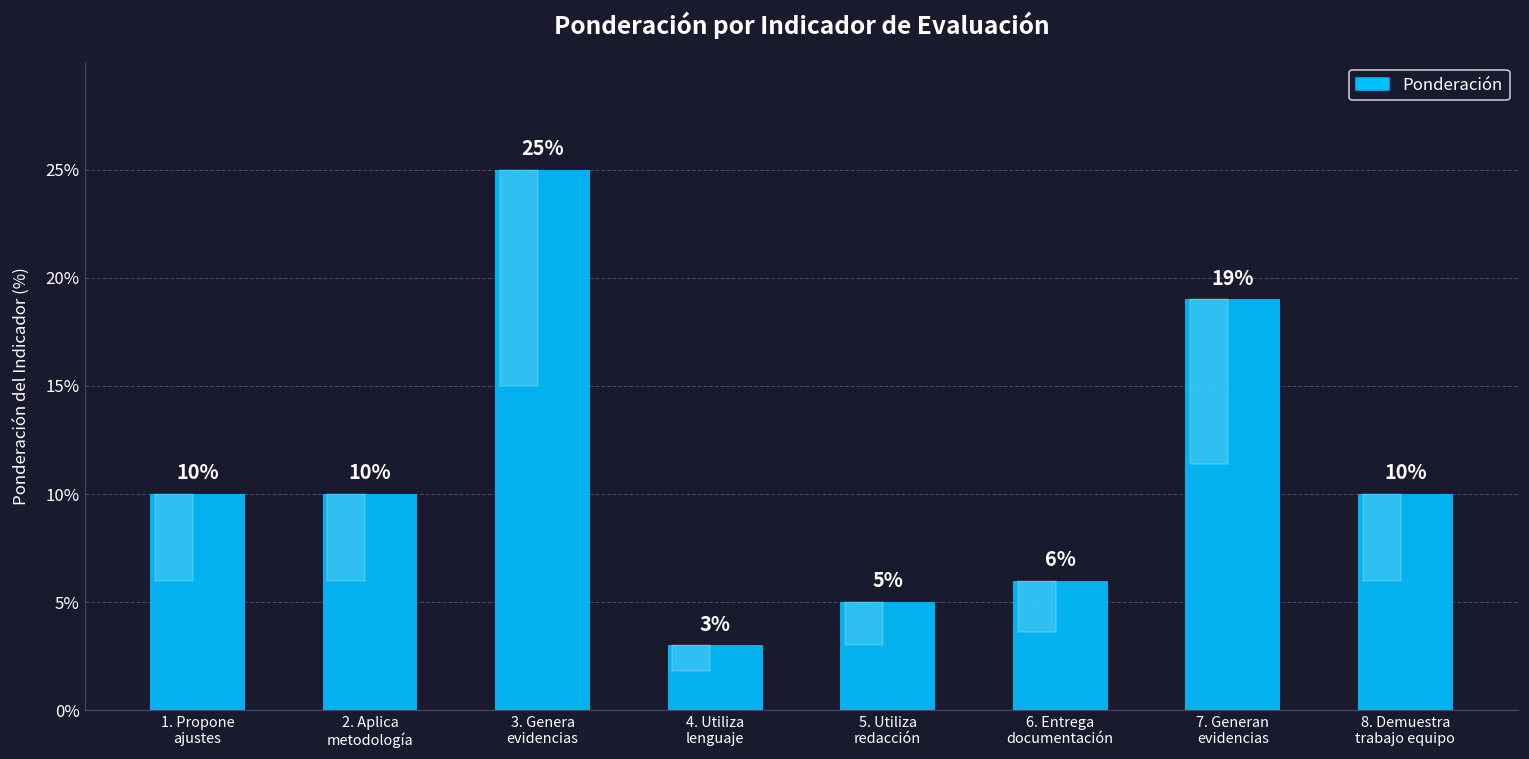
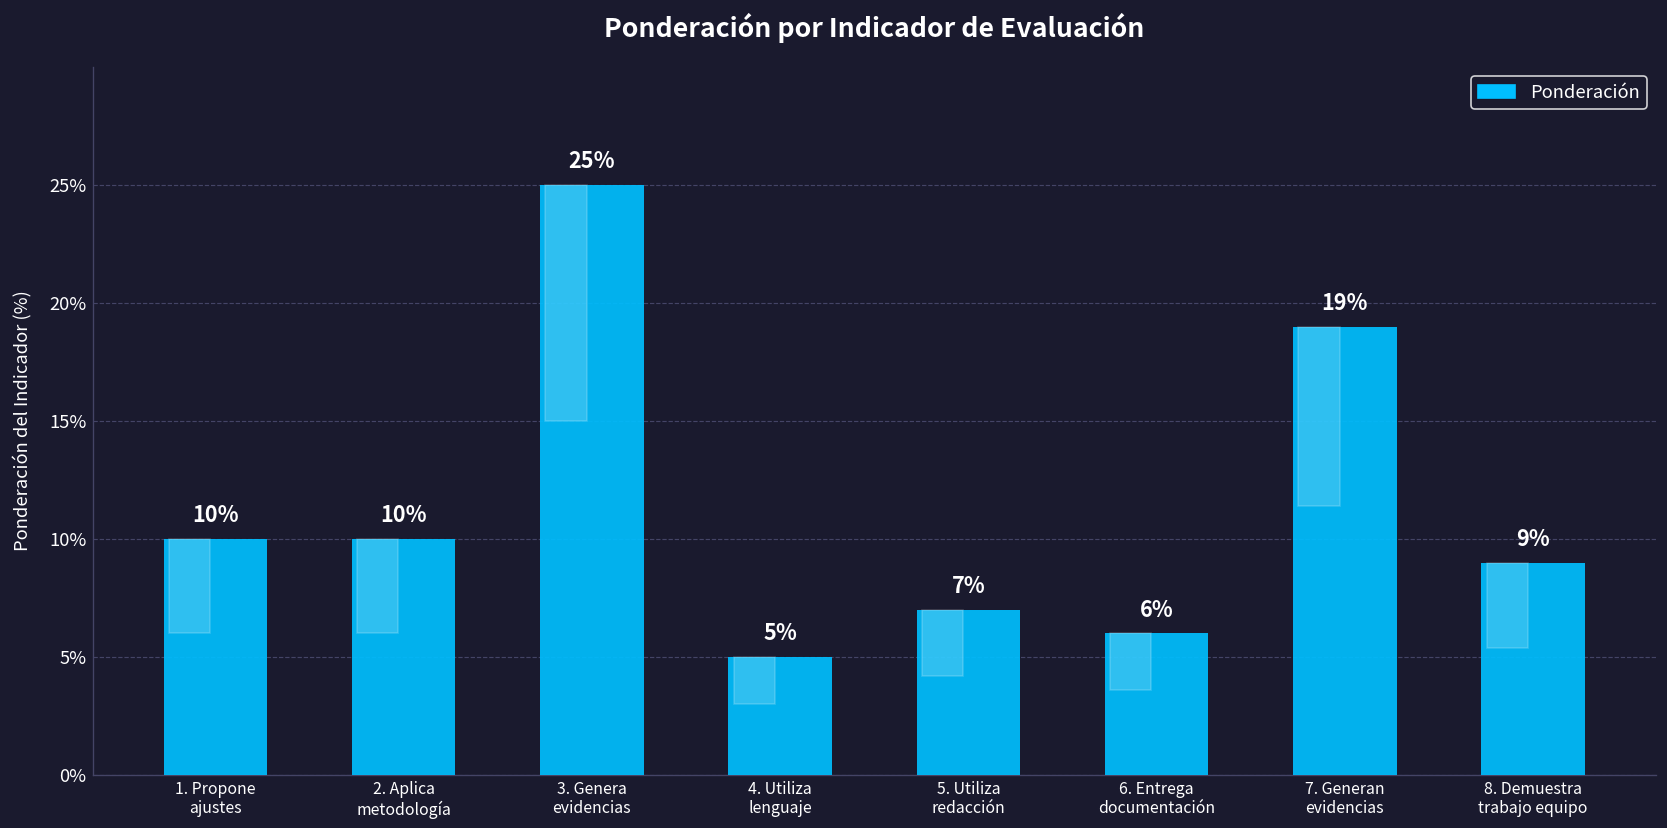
  {
    "1. Propone ajustes": "10%",
    "2. Aplica metodología": "10%",
    "3. Genera evidencias": "25%",
-   "4. Utiliza lenguaje": "3%",
-   "5. Utiliza redacción": "5%",
+   "4. Utiliza lenguaje": "5%",
+   "5. Utiliza redacción": "7%",
    "6. Entrega documentación": "6%",
    "7. Generan evidencias": "19%",
-   "8. Demuestra trabajo equipo": "10%"
+   "8. Demuestra trabajo equipo": "9%"
  }
